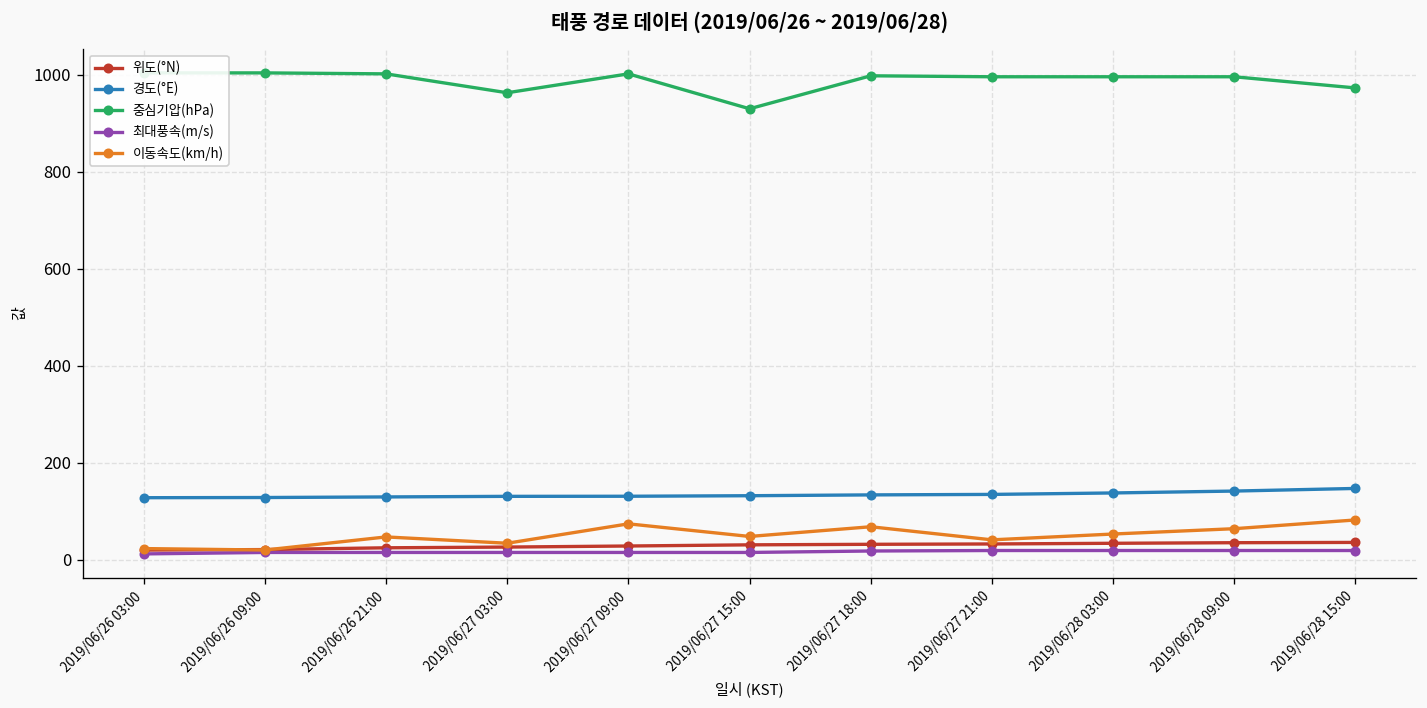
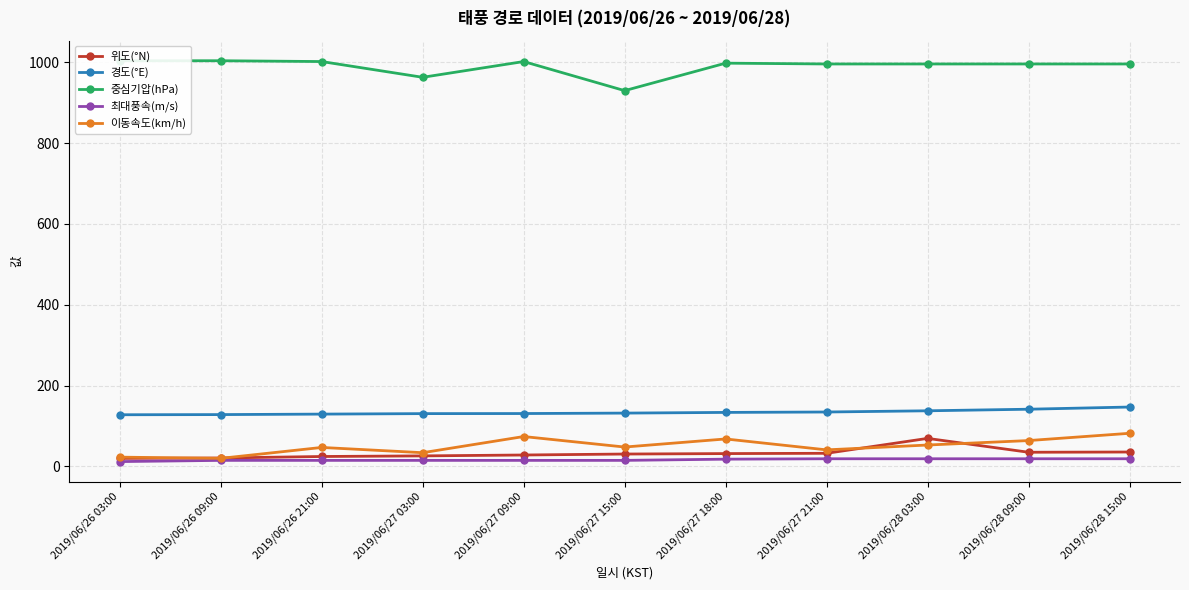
  {
    "위도(°N)": {
      "2019/06/26 21:00": 20,
      "2019/06/27 03:00": 30,
      "2019/06/27 09:00": 30,
      "2019/06/27 15:00": 30,
      "2019/06/27 18:00": 30,
      "2019/06/27 21:00": 30,
-     "2019/06/28 03:00": 30,
+     "2019/06/28 03:00": 70,
      "2019/06/28 09:00": 40,
      "2019/06/28 15:00": 40
    },
    "경도(°E)": {
      "2019/06/26 03:00": 130,
      "2019/06/26 09:00": 130,
      "2019/06/26 21:00": 130,
      "2019/06/27 03:00": 130,
      "2019/06/27 09:00": 130,
      "2019/06/27 15:00": 130,
      "2019/06/27 18:00": 130,
      "2019/06/27 21:00": 130,
      "2019/06/28 03:00": 140,
      "2019/06/28 09:00": 140,
      "2019/06/28 15:00": 150
    },
    "중심기압(hPa)": {
      "2019/06/26 09:00": 1000,
      "2019/06/26 21:00": 1000,
      "2019/06/27 03:00": 960,
      "2019/06/27 09:00": 1000,
      "2019/06/27 15:00": 930,
      "2019/06/27 18:00": 1000,
      "2019/06/27 21:00": 1000,
      "2019/06/28 03:00": 1000,
      "2019/06/28 09:00": 1000,
-     "2019/06/28 15:00": 970
+     "2019/06/28 15:00": 1000
    },
    "최대풍속(m/s)": {
      "2019/06/26 03:00": 10,
      "2019/06/26 21:00": 20,
      "2019/06/27 03:00": 20,
      "2019/06/27 09:00": 20,
      "2019/06/27 15:00": 20,
      "2019/06/27 18:00": 20,
      "2019/06/27 21:00": 20,
      "2019/06/28 03:00": 20,
      "2019/06/28 09:00": 20,
      "2019/06/28 15:00": 20
    },
    "이동속도(km/h)": {
      "2019/06/26 21:00": 50,
      "2019/06/27 03:00": 30,
      "2019/06/27 09:00": 70,
      "2019/06/27 15:00": 50,
      "2019/06/27 18:00": 70,
      "2019/06/27 21:00": 40,
      "2019/06/28 03:00": 50,
      "2019/06/28 09:00": 60,
      "2019/06/28 15:00": 80
    }
  }
